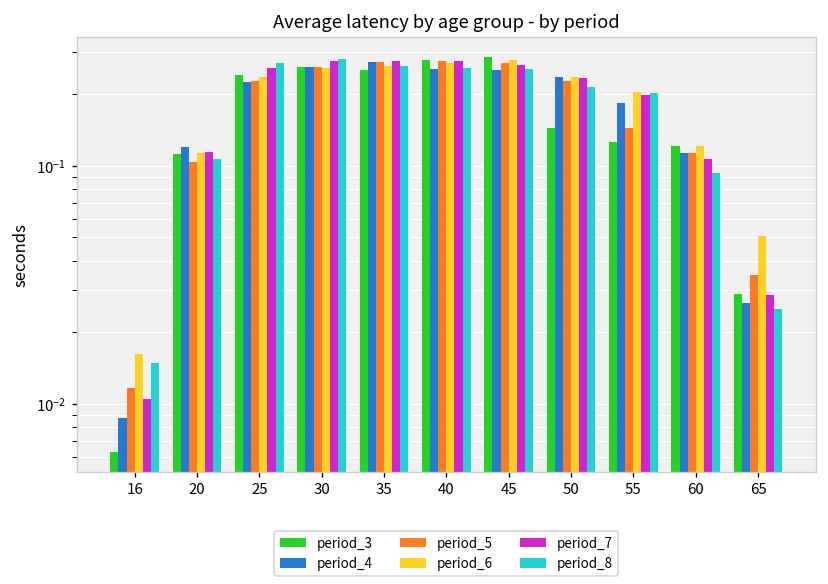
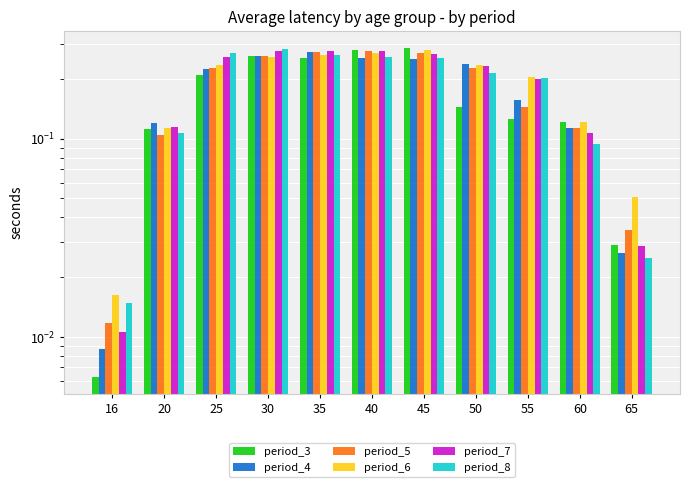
  {
    "period_3": {
      "16": 0.0063,
      "20": 0.11,
-     "25": 0.24,
+     "25": 0.21,
      "30": 0.26,
      "35": 0.25,
      "40": 0.28,
      "45": 0.29,
      "50": 0.14,
      "55": 0.13,
      "60": 0.12,
      "65": 0.029
    },
    "period_4": {
      "16": 0.009,
      "20": 0.12,
      "25": 0.23,
      "30": 0.26,
      "35": 0.27,
      "40": 0.25,
      "45": 0.25,
      "50": 0.24,
-     "55": 0.18,
+     "55": 0.16,
      "60": 0.11,
      "65": 0.026
    },
    "period_5": {
      "16": 0.012,
      "20": 0.10,
      "25": 0.23,
      "30": 0.26,
      "35": 0.27,
      "40": 0.28,
      "45": 0.27,
      "50": 0.23,
      "55": 0.14,
      "60": 0.11,
      "65": 0.035
    },
    "period_6": {
      "16": 0.016,
      "20": 0.11,
      "25": 0.24,
      "30": 0.26,
      "35": 0.26,
      "40": 0.27,
      "45": 0.28,
      "50": 0.24,
      "55": 0.20,
      "60": 0.12,
      "65": 0.05
    },
    "period_7": {
      "16": 0.011,
      "20": 0.11,
      "25": 0.26,
      "30": 0.28,
      "35": 0.28,
      "40": 0.28,
      "45": 0.27,
      "50": 0.23,
      "55": 0.20,
      "60": 0.11,
      "65": 0.029
    },
    "period_8": {
      "16": 0.015,
      "20": 0.11,
      "25": 0.27,
      "30": 0.28,
      "35": 0.26,
      "40": 0.26,
      "45": 0.26,
      "50": 0.22,
      "55": 0.20,
      "60": 0.09,
      "65": 0.025
    }
  }
